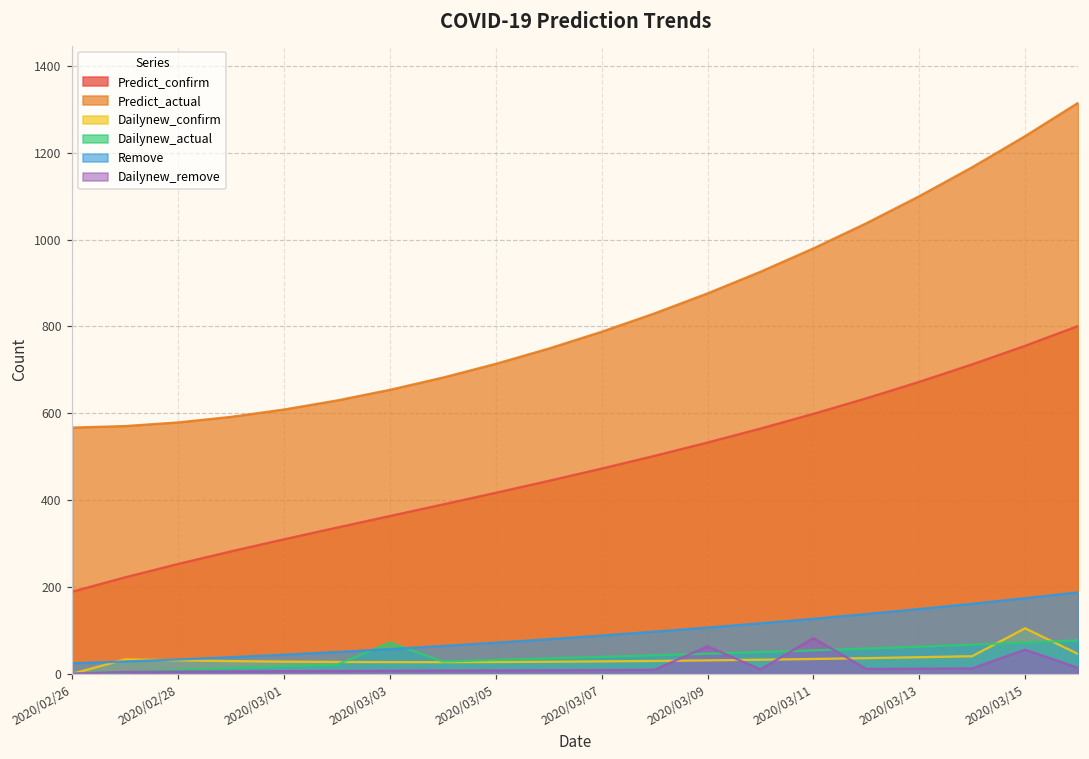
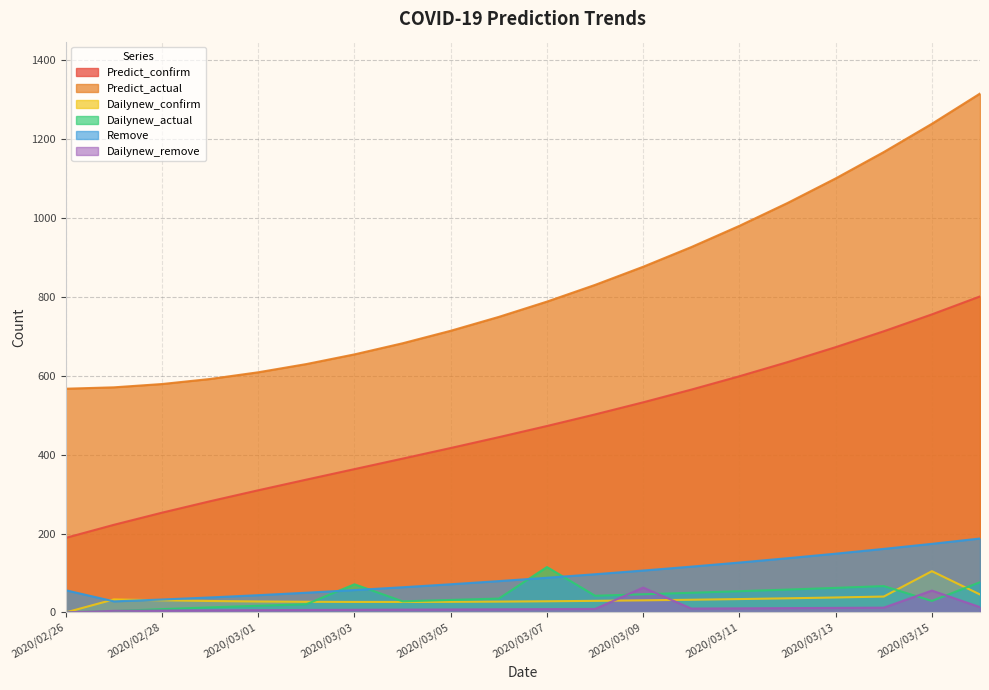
  {
    "Dailynew_confirm": {
      "2020/03/01": 30,
      "2020/03/03": 30,
      "2020/03/07": 30,
      "2020/03/09": 30,
      "2020/03/11": 30,
      "2020/03/13": 40,
      "2020/03/15": 100
    },
    "Dailynew_actual": {
      "2020/03/01": 20,
      "2020/03/03": 70,
-     "2020/03/07": 40,
+     "2020/03/07": 120,
      "2020/03/09": 50,
      "2020/03/11": 50,
      "2020/03/13": 60,
-     "2020/03/15": 70
+     "2020/03/15": 30
    },
    "Remove": {
-     "2020/02/26": 20,
+     "2020/02/26": 60,
      "2020/03/01": 40,
      "2020/03/03": 60,
      "2020/03/05": 70,
      "2020/03/07": 90,
      "2020/03/09": 110,
      "2020/03/11": 130,
      "2020/03/13": 150,
      "2020/03/15": 170
    },
    "Dailynew_remove": {
      "2020/03/01": 10,
      "2020/03/03": 10,
      "2020/03/05": 10,
      "2020/03/07": 10,
      "2020/03/09": 60,
-     "2020/03/11": 80,
+     "2020/03/11": 10,
      "2020/03/13": 10,
      "2020/03/15": 60
    }
  }
